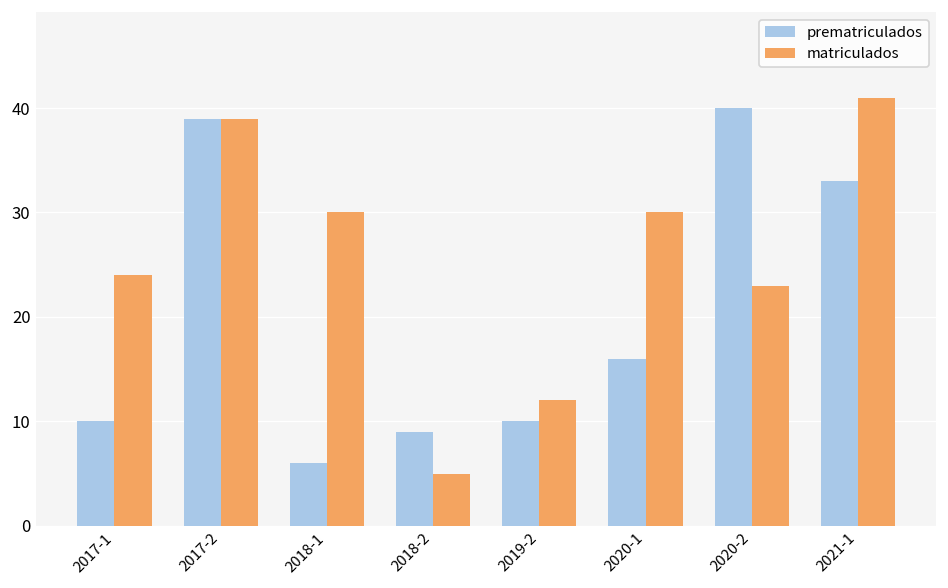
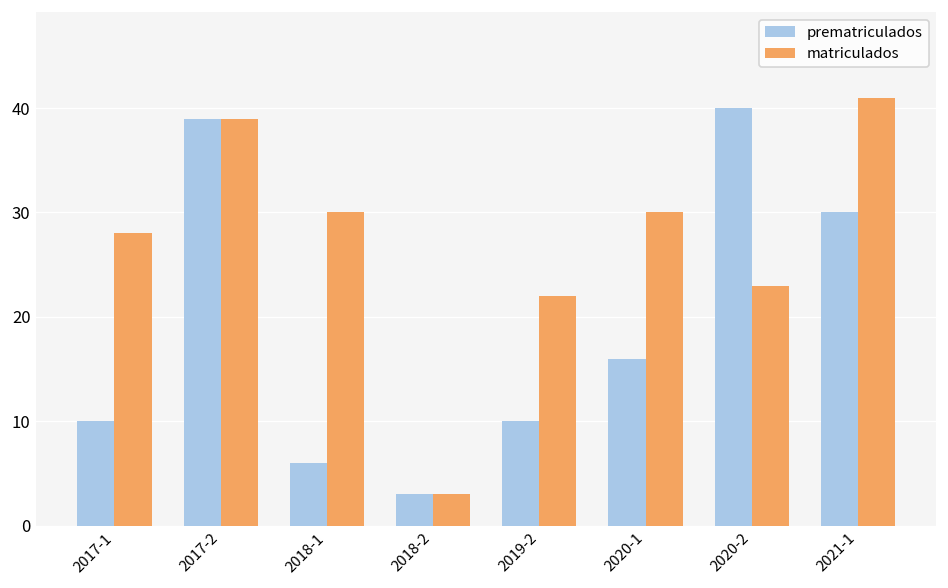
  {
    "prematriculados": {
      "2017-1": 10,
      "2017-2": 39,
      "2018-1": 6,
-     "2018-2": 9,
+     "2018-2": 3,
      "2019-2": 10,
      "2020-1": 16,
      "2020-2": 40,
-     "2021-1": 33
+     "2021-1": 30
    },
    "matriculados": {
-     "2017-1": 24,
+     "2017-1": 28,
      "2017-2": 39,
      "2018-1": 30,
-     "2018-2": 5,
-     "2019-2": 12,
+     "2018-2": 3,
+     "2019-2": 22,
      "2020-1": 30,
      "2020-2": 23,
      "2021-1": 41
    }
  }
